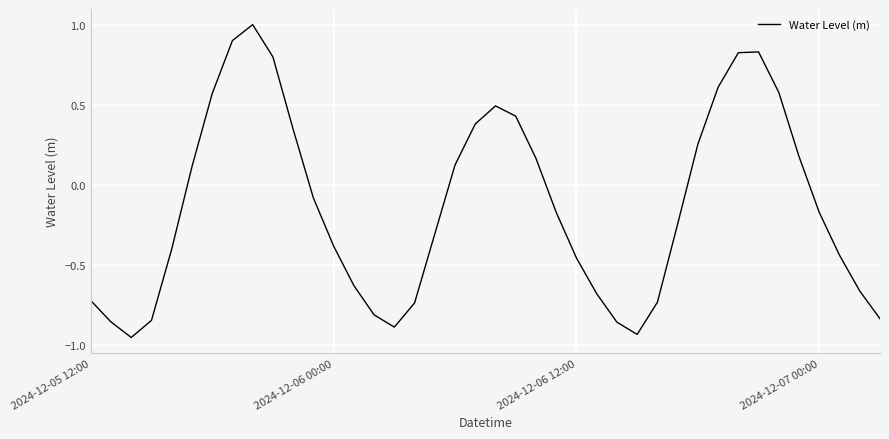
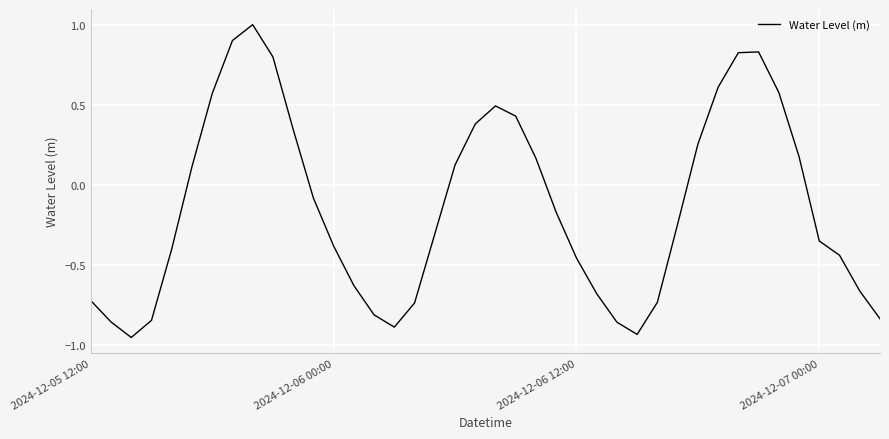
  {
    "2024-12-05 12:00": -0.72,
    "2024-12-06 00:00": -0.38,
    "2024-12-06 12:00": -0.46,
-   "2024-12-07 00:00": -0.17
+   "2024-12-07 00:00": -0.35
  }
